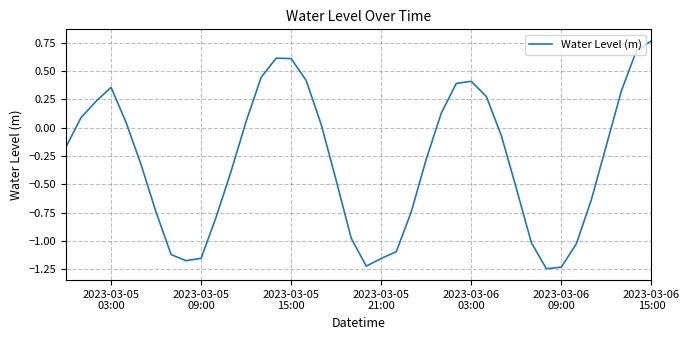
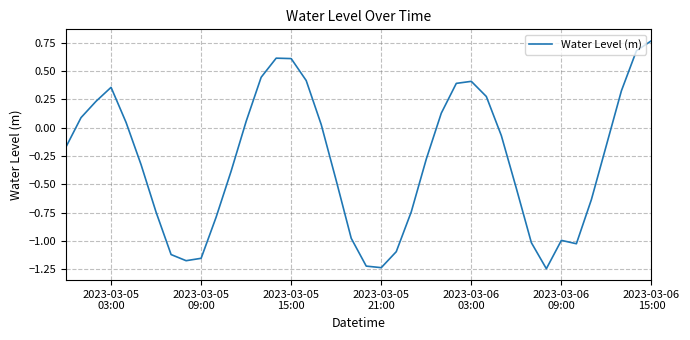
  {
    "2023-03-05 03:00": 0.36,
    "2023-03-05 09:00": -1.15,
    "2023-03-05 15:00": 0.61,
-   "2023-03-05 21:00": -1.15,
+   "2023-03-05 21:00": -1.23,
    "2023-03-06 03:00": 0.41,
-   "2023-03-06 09:00": -1.23,
+   "2023-03-06 09:00": -0.99,
    "2023-03-06 15:00": 0.77
  }
